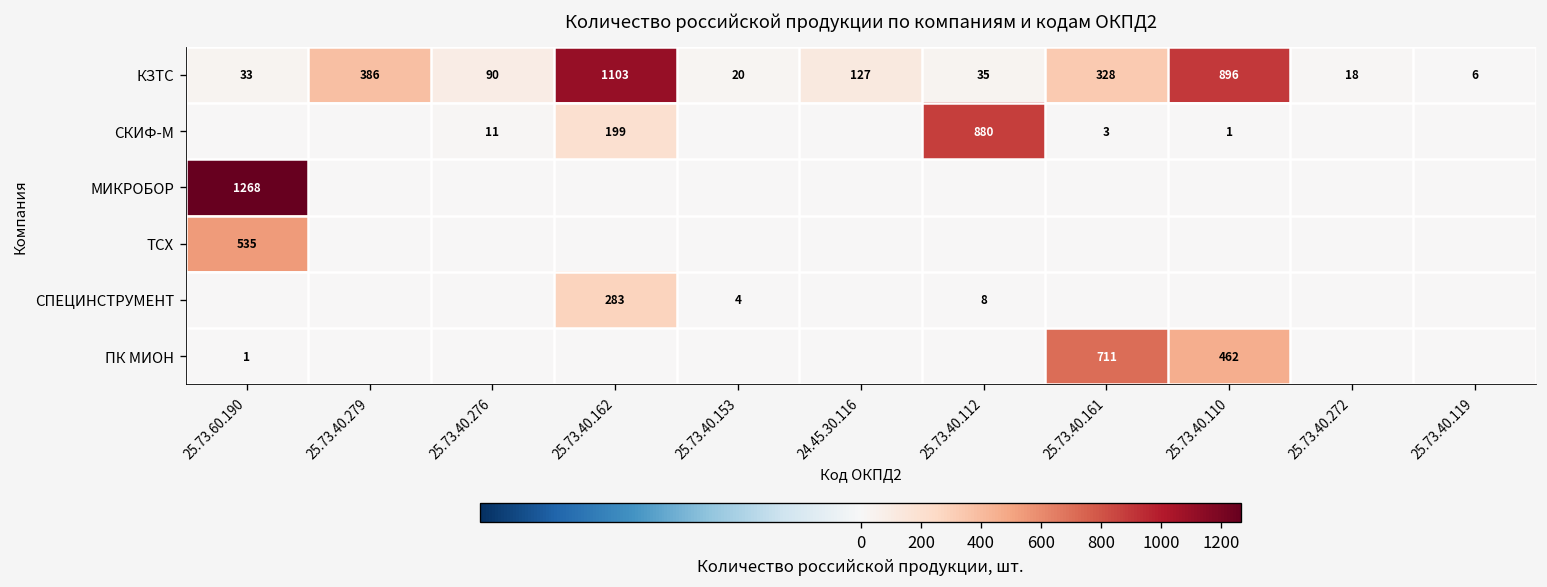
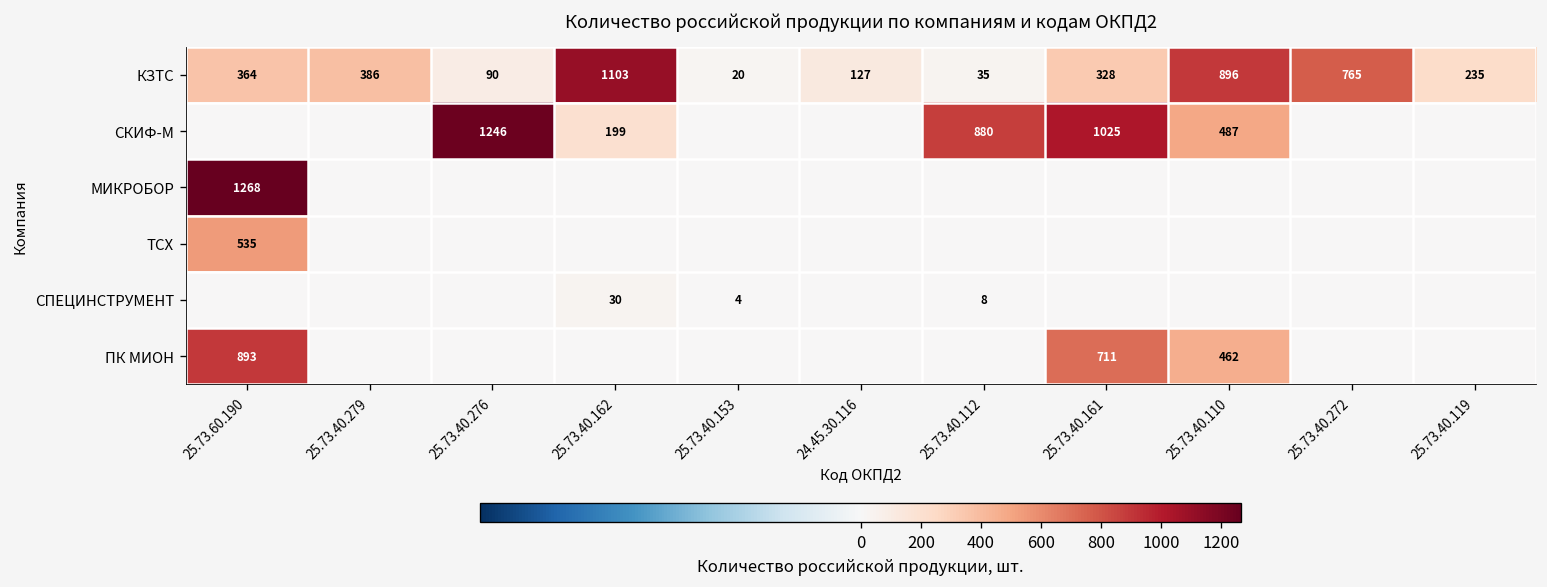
  {
    "КЗТС": {
-     "25.73.60.190": 33,
+     "25.73.60.190": 364,
      "25.73.40.279": 386,
      "25.73.40.276": 90,
      "25.73.40.162": 1103,
      "25.73.40.153": 20,
      "24.45.30.116": 127,
      "25.73.40.112": 35,
      "25.73.40.161": 328,
      "25.73.40.110": 896,
-     "25.73.40.272": 18,
-     "25.73.40.119": 6
+     "25.73.40.272": 765,
+     "25.73.40.119": 235
    },
    "СКИФ-М": {
-     "25.73.40.276": 11,
+     "25.73.40.276": 1246,
      "25.73.40.162": 199,
      "25.73.40.112": 880,
-     "25.73.40.161": 3,
-     "25.73.40.110": 1
+     "25.73.40.161": 1025,
+     "25.73.40.110": 487
    },
    "МИКРОБОР": {
      "25.73.60.190": 1268
    },
    "ТСХ": {
      "25.73.60.190": 535
    },
    "СПЕЦИНСТРУМЕНТ": {
-     "25.73.40.162": 283,
+     "25.73.40.162": 30,
      "25.73.40.153": 4,
      "25.73.40.112": 8
    },
    "ПК МИОН": {
-     "25.73.60.190": 1,
+     "25.73.60.190": 893,
      "25.73.40.161": 711,
      "25.73.40.110": 462
    }
  }
